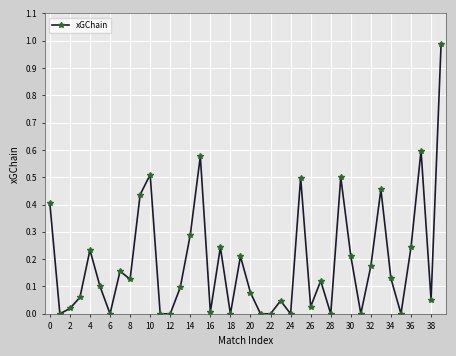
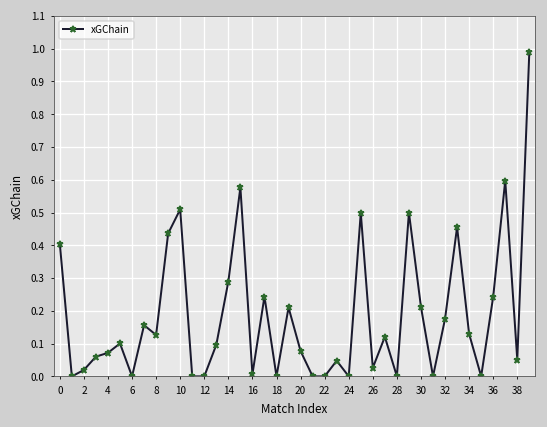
  {
    "0": 0.41,
    "2": 0.02,
-   "4": 0.23,
+   "4": 0.07,
    "6": 0.00,
    "8": 0.13,
    "10": 0.51,
    "12": 0.00,
    "14": 0.29,
    "16": 0.01,
    "18": 0.00,
    "20": 0.08,
    "22": 0.00,
    "24": 0.00,
    "26": 0.03,
    "28": 0.00,
    "30": 0.21,
    "32": 0.18,
    "34": 0.13,
    "36": 0.24,
    "38": 0.05
  }
